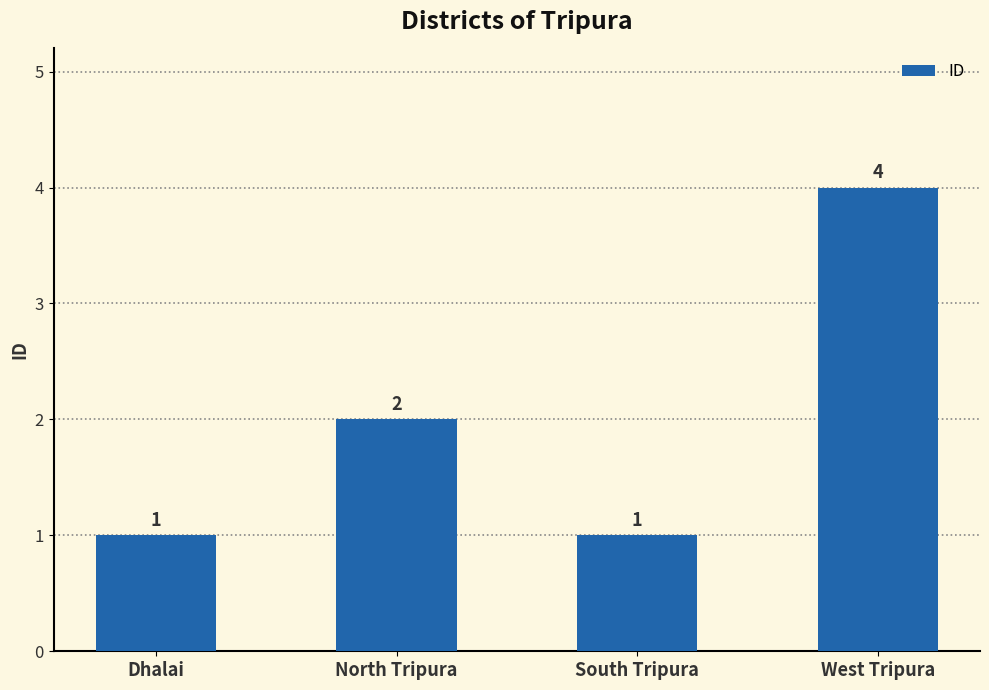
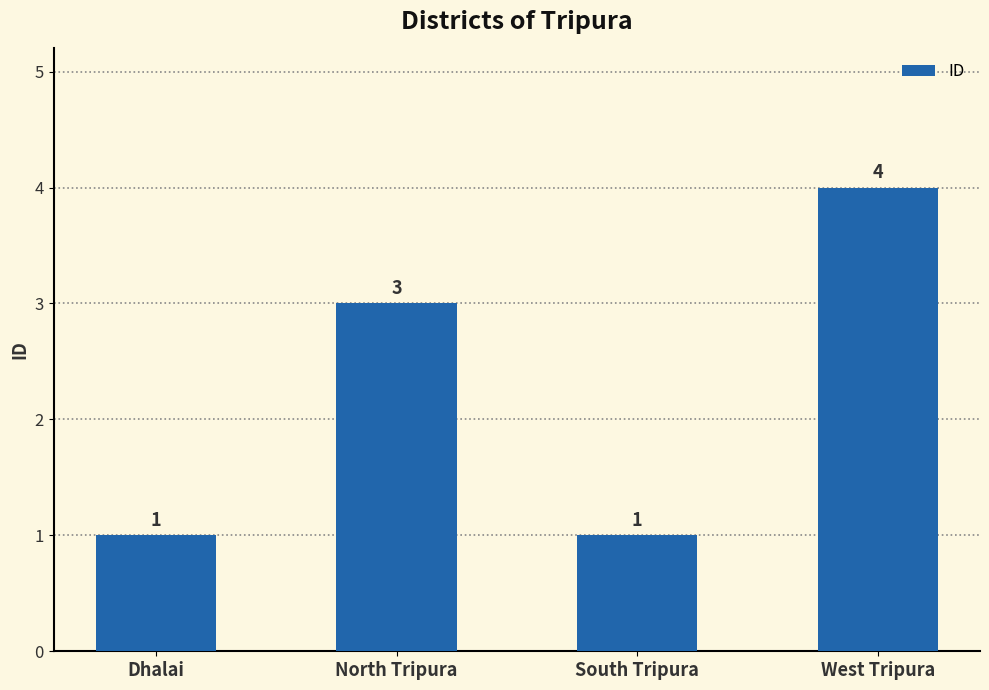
  {
    "Dhalai": 1,
-   "North Tripura": 2,
+   "North Tripura": 3,
    "South Tripura": 1,
    "West Tripura": 4
  }
